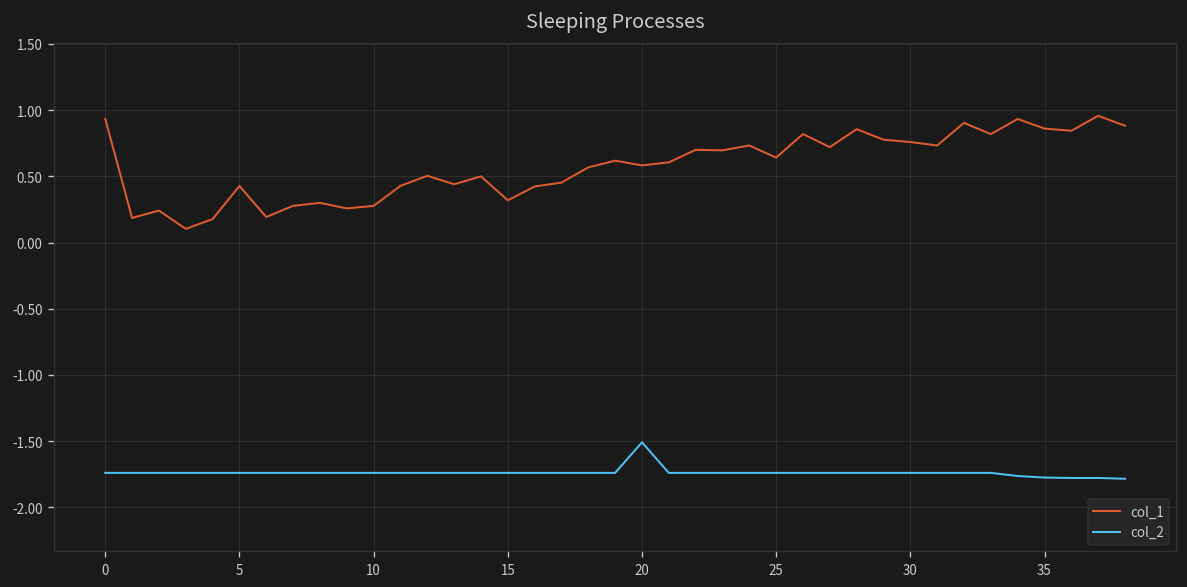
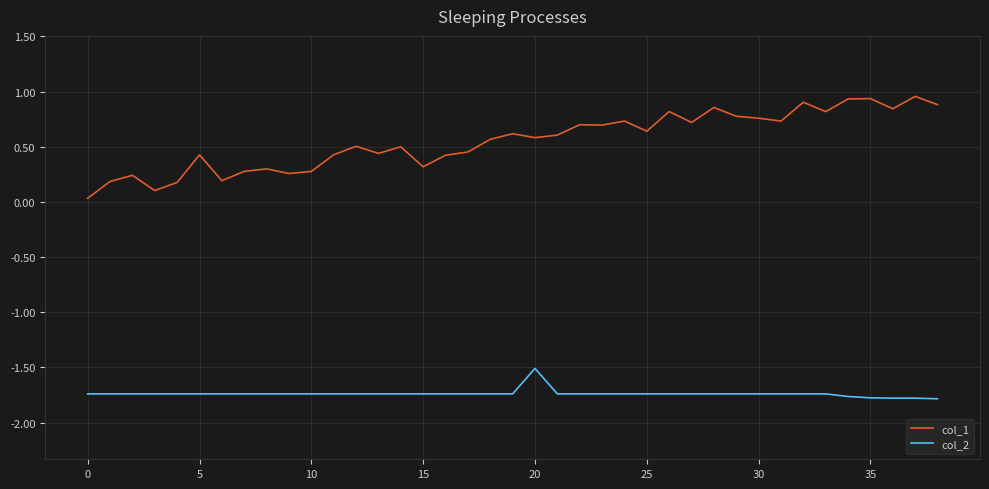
  {
    "col_1": {
-     "0": 0.93,
+     "0": 0.03,
      "5": 0.43,
      "10": 0.28,
      "15": 0.32,
      "20": 0.58,
      "25": 0.64,
      "30": 0.76,
-     "35": 0.86
+     "35": 0.94
    },
    "col_2": {
      "0": -1.74,
      "5": -1.74,
      "10": -1.74,
      "15": -1.74,
      "20": -1.51,
      "25": -1.74,
      "30": -1.74,
      "35": -1.77
    }
  }
